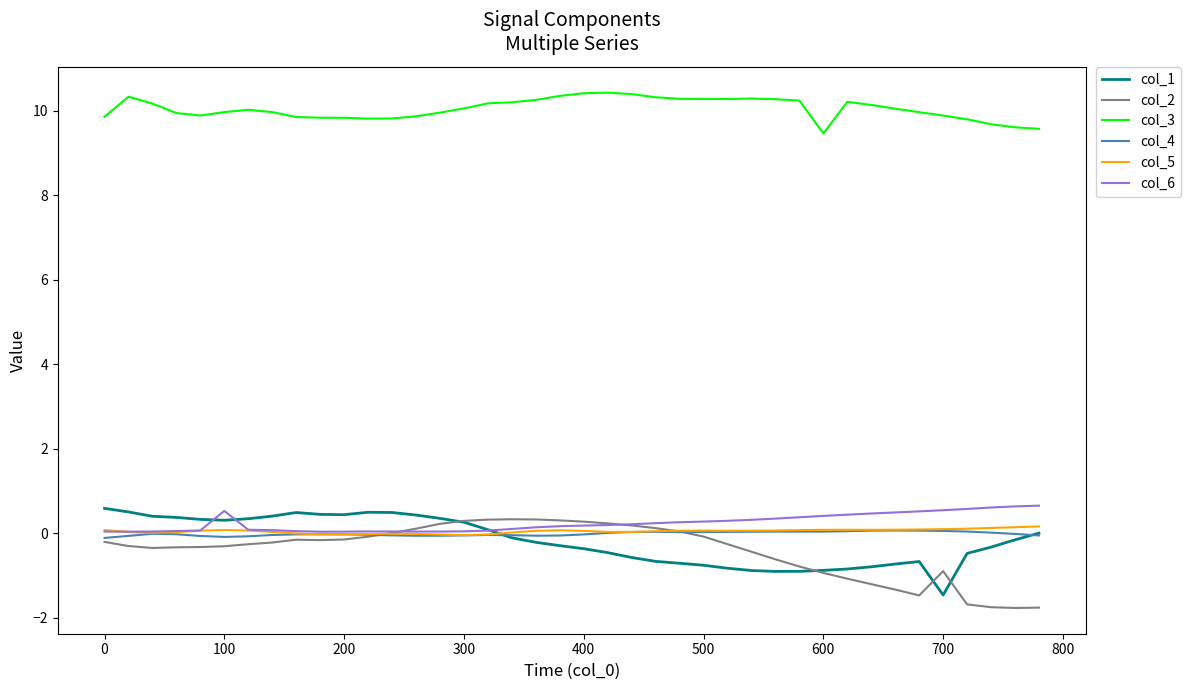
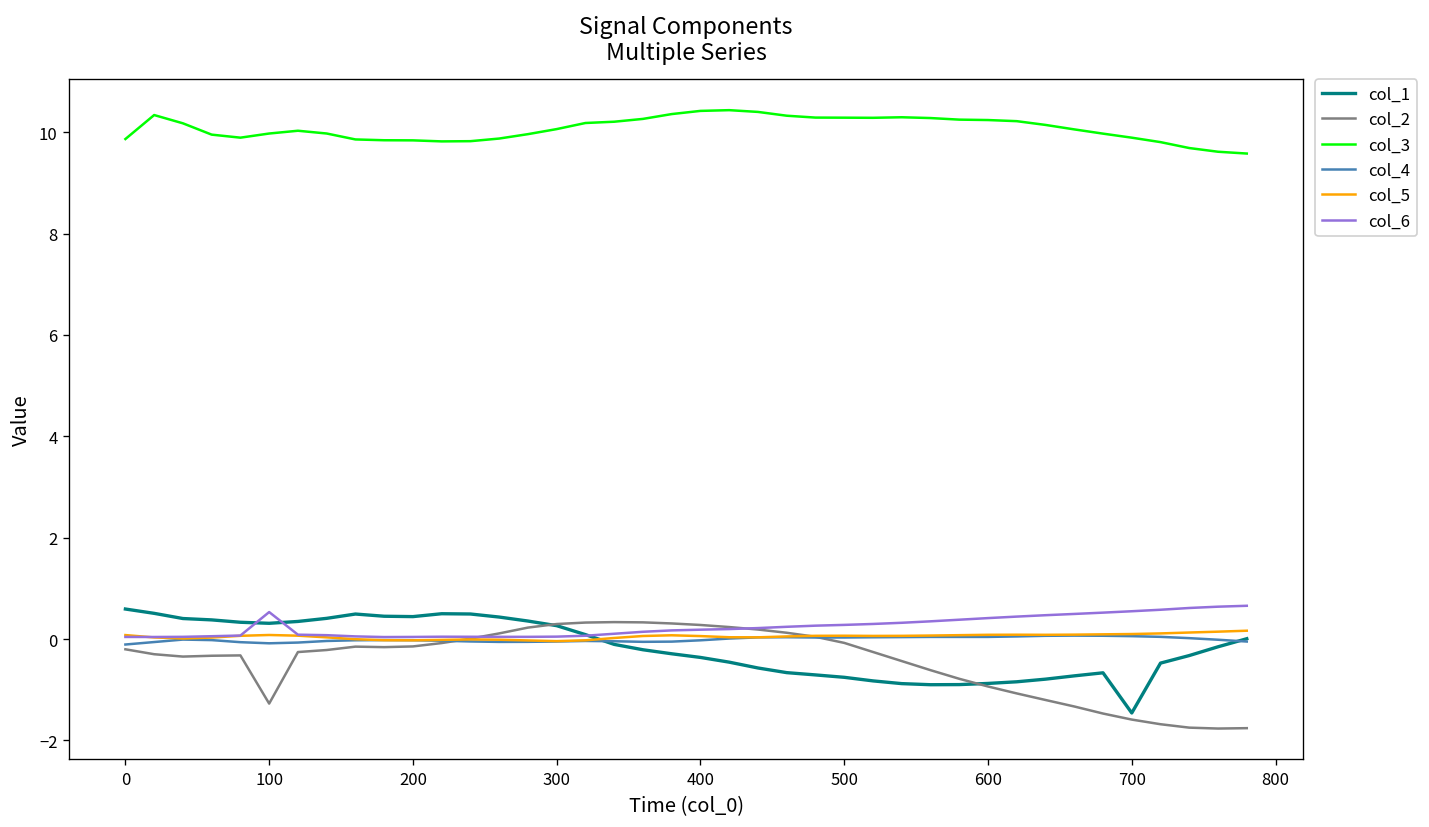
  {
    "col_1": {
      "0": 0.6,
      "100": 0.3,
      "200": 0.4,
      "400": -0.4,
      "500": -0.8,
      "700": -1.5
    },
    "col_2": {
      "0": -0.2,
-     "100": -0.3,
+     "100": -1.3,
      "200": -0.1,
      "400": 0.3,
      "500": -0.1,
-     "700": -0.9
+     "700": -1.6
    },
    "col_3": {
      "0": 9.9,
      "100": 10.0,
      "200": 9.8,
      "300": 10.1,
      "400": 10.4,
      "500": 10.3,
-     "600": 9.5,
+     "600": 10.2,
      "700": 9.9
    },
    "col_4": {
      "0": -0.1,
      "100": -0.1,
      "400": 0.0
    },
    "col_5": {
      "100": 0.1,
      "400": 0.1
    },
    "col_6": {
      "100": 0.5,
      "200": 0.0,
      "300": 0.0,
      "400": 0.2,
      "500": 0.3,
      "600": 0.4,
      "700": 0.5
    }
  }
